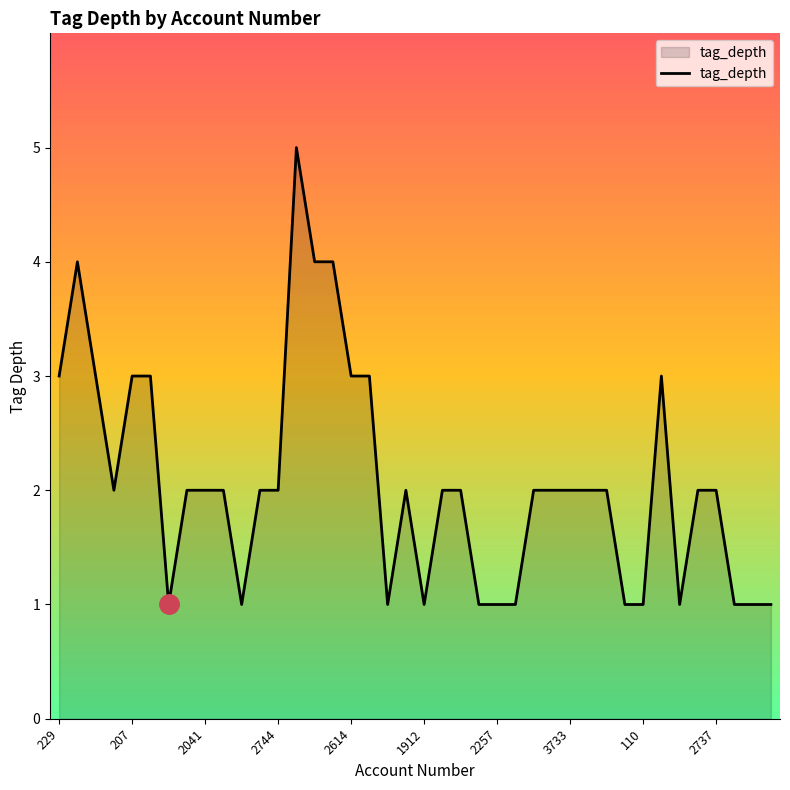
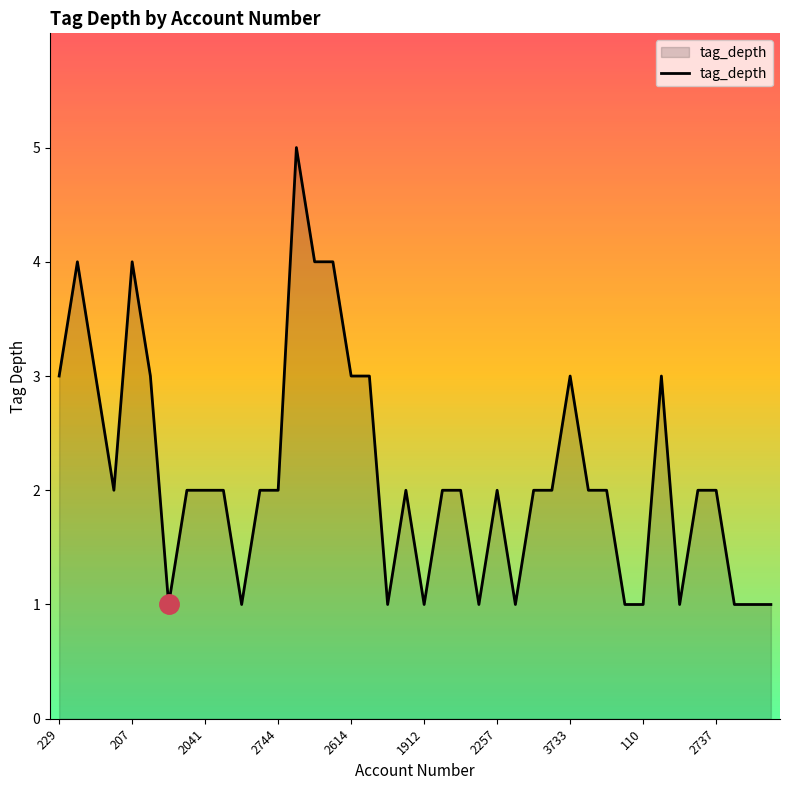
  {
    "tag_depth": {
      "229": 3,
-     "207": 3,
+     "207": 4,
      "2041": 2,
      "2744": 2,
      "2614": 3,
      "1912": 1,
-     "2257": 1,
-     "3733": 2,
+     "2257": 2,
+     "3733": 3,
      "110": 1,
      "2737": 2
    }
  }
